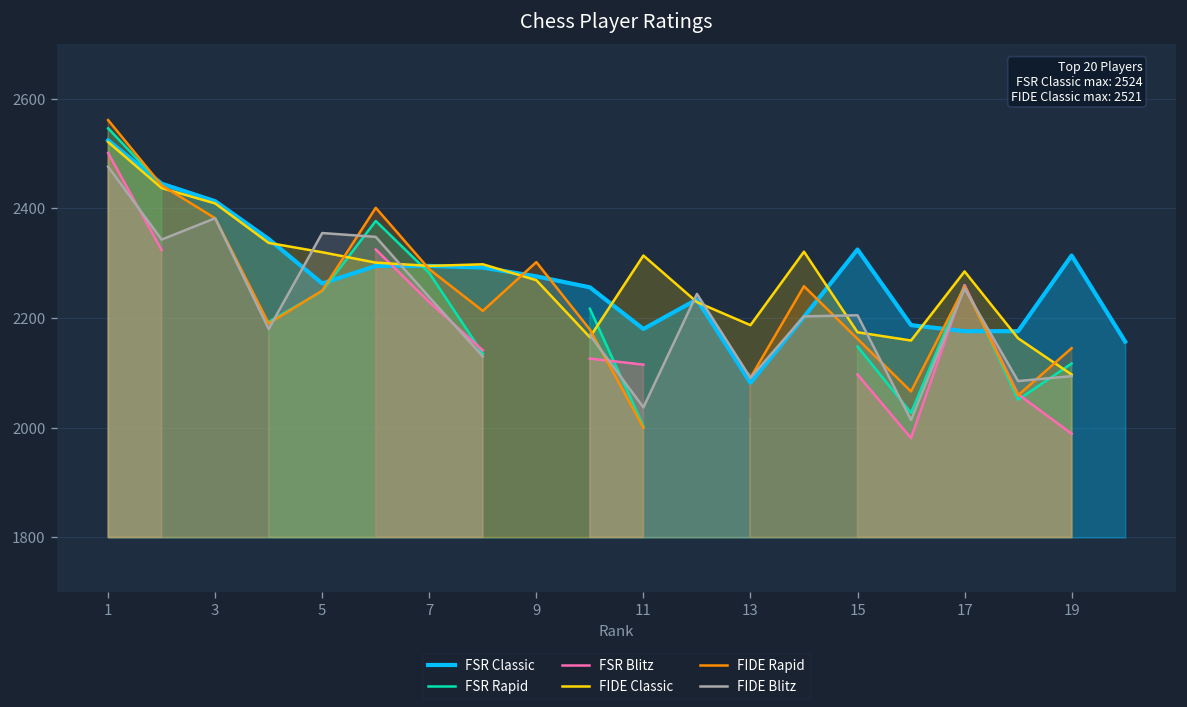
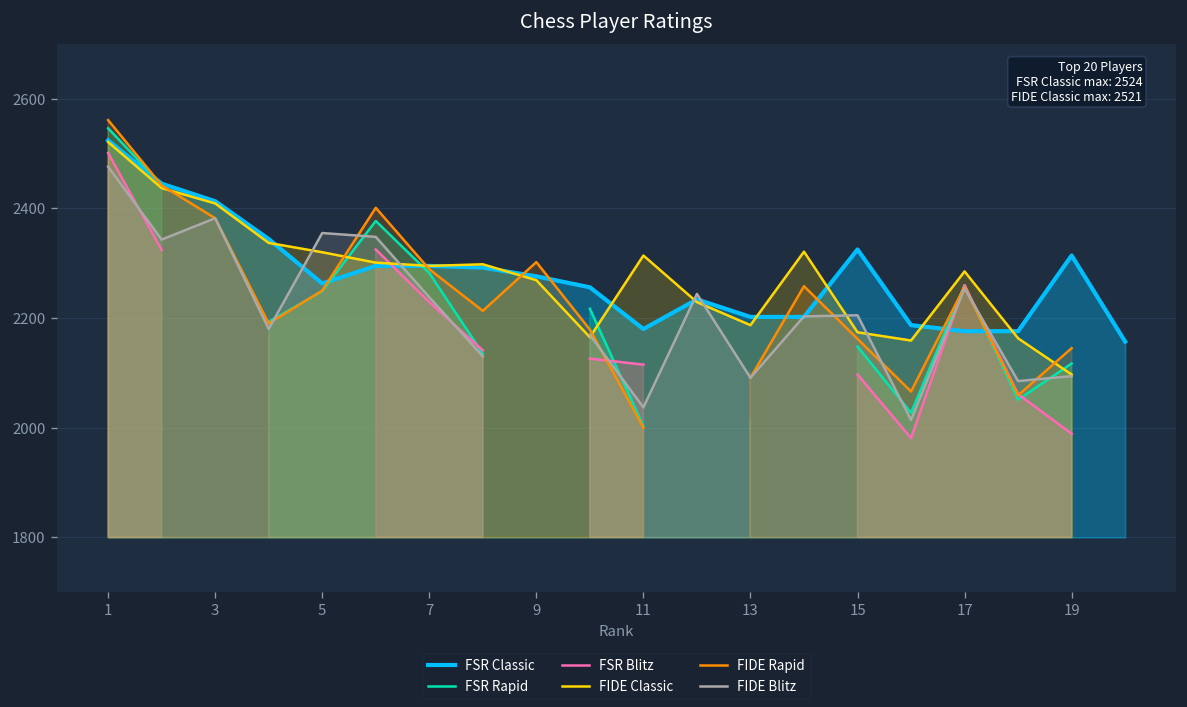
  {
    "FSR Classic": {
      "5": 2260,
      "9": 2280,
      "11": 2180,
-     "13": 2080,
+     "13": 2200,
      "15": 2330,
      "17": 2180,
      "19": 2310
    },
    "FSR Rapid": {
      "13": 2020,
      "19": 2120
    },
    "FSR Blitz": {
      "11": 2120,
      "13": 2100,
      "19": 1990
    },
    "FIDE Rapid": {
      "19": 2150
    }
  }
